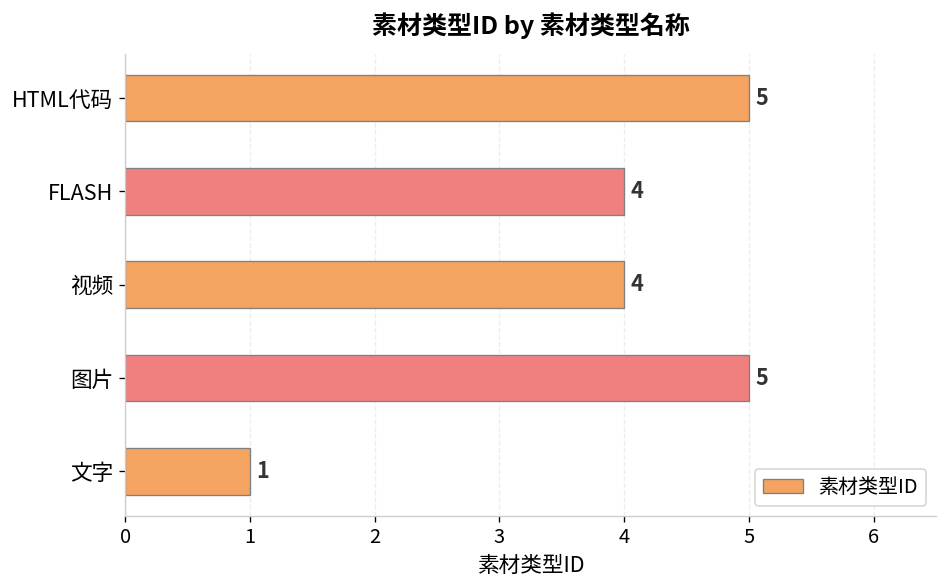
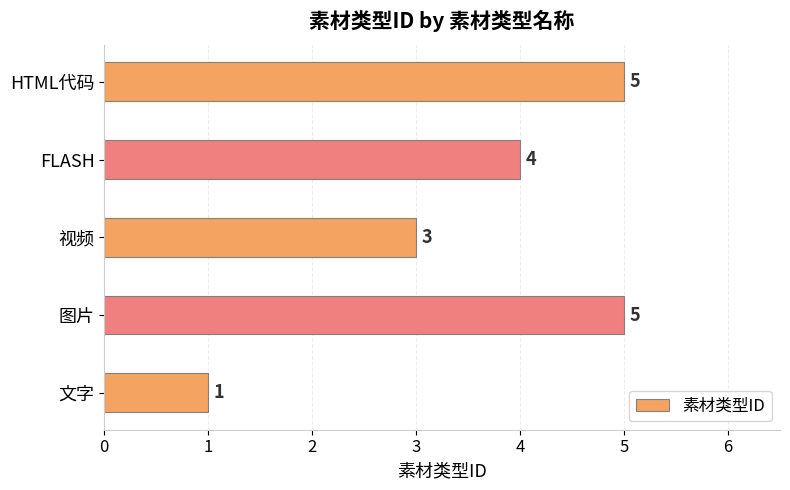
  {
    "HTML代码": 5,
    "FLASH": 4,
-   "视频": 4,
+   "视频": 3,
    "图片": 5,
    "文字": 1
  }
